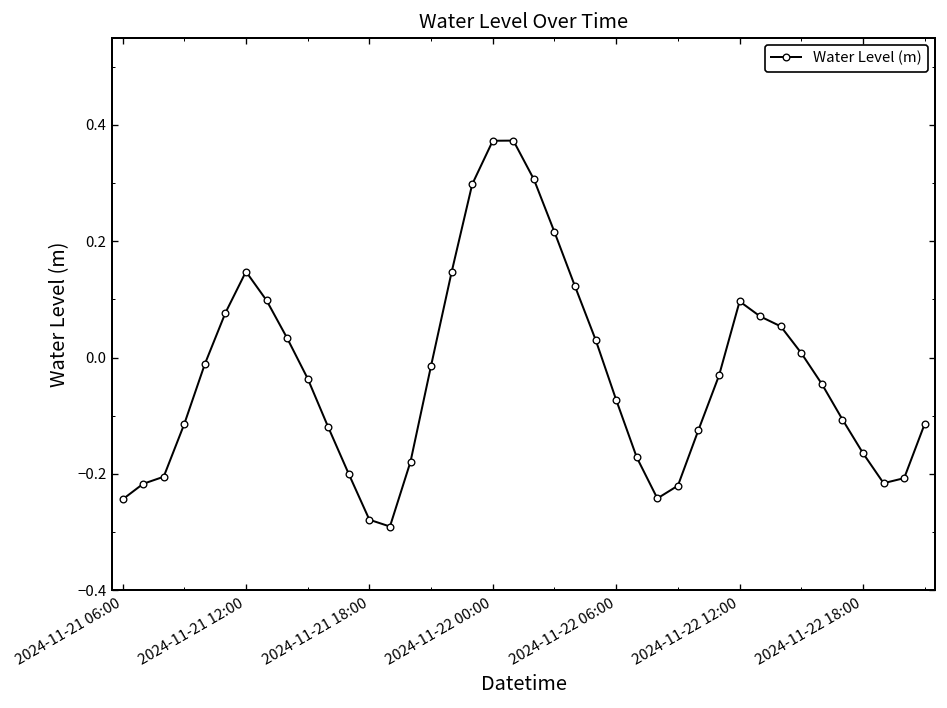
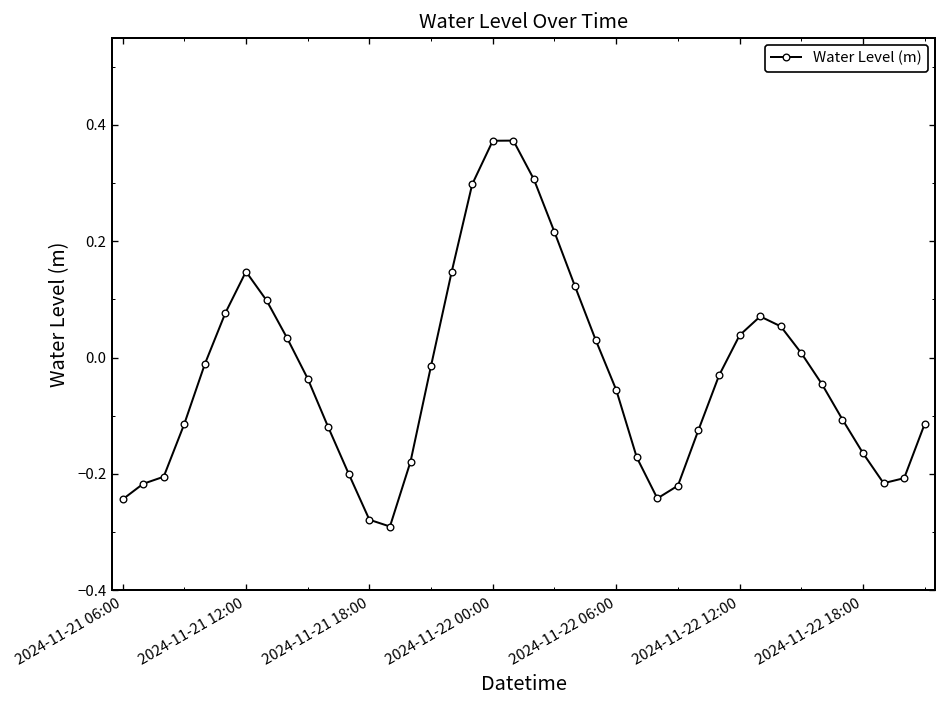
  {
    "2024-11-21 06:00": -0.24,
    "2024-11-21 12:00": 0.15,
    "2024-11-21 18:00": -0.28,
    "2024-11-22 00:00": 0.37,
-   "2024-11-22 06:00": -0.07,
-   "2024-11-22 12:00": 0.10,
+   "2024-11-22 06:00": -0.06,
+   "2024-11-22 12:00": 0.04,
    "2024-11-22 18:00": -0.16
  }
